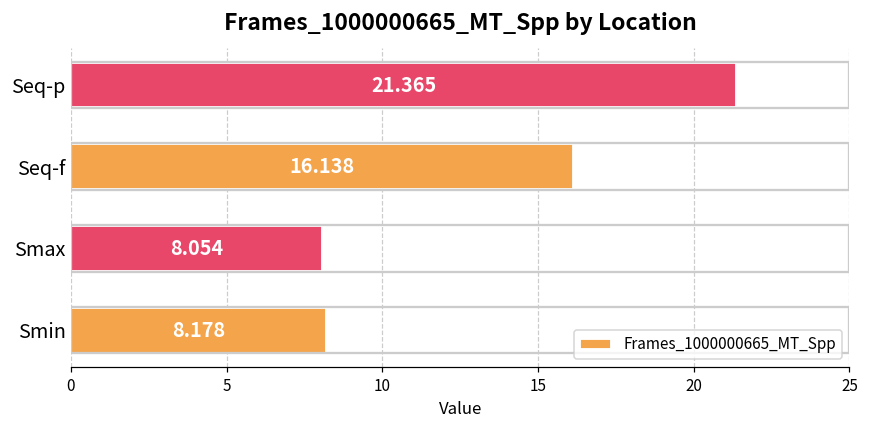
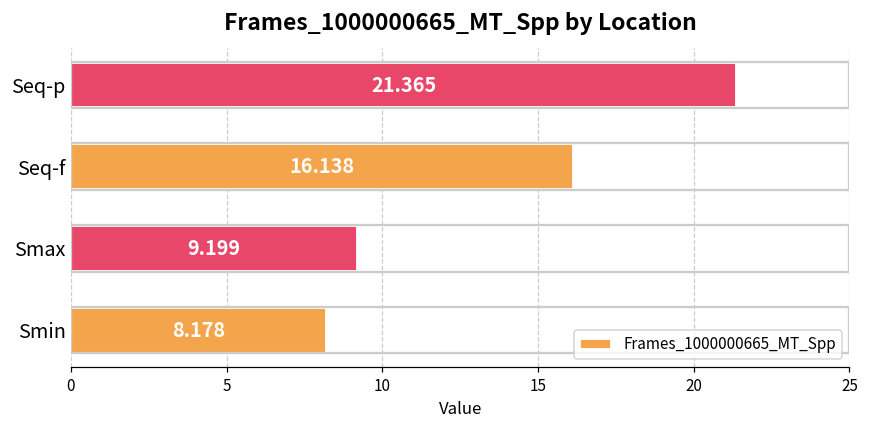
  {
    "Seq-p": 21.365,
    "Seq-f": 16.138,
-   "Smax": 8.054,
+   "Smax": 9.199,
    "Smin": 8.178
  }
